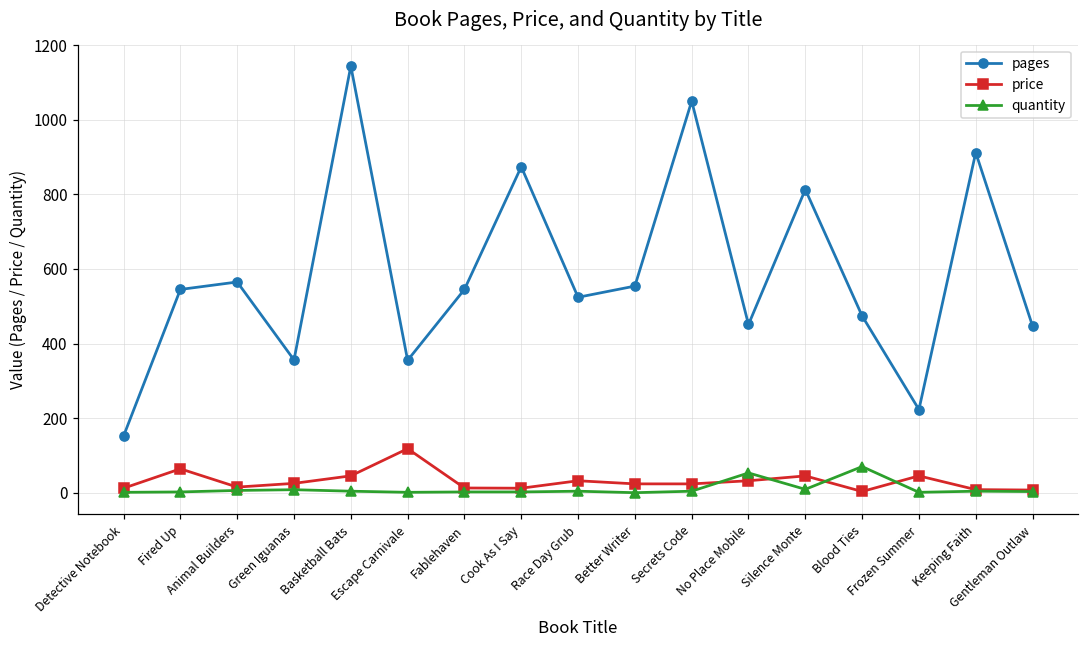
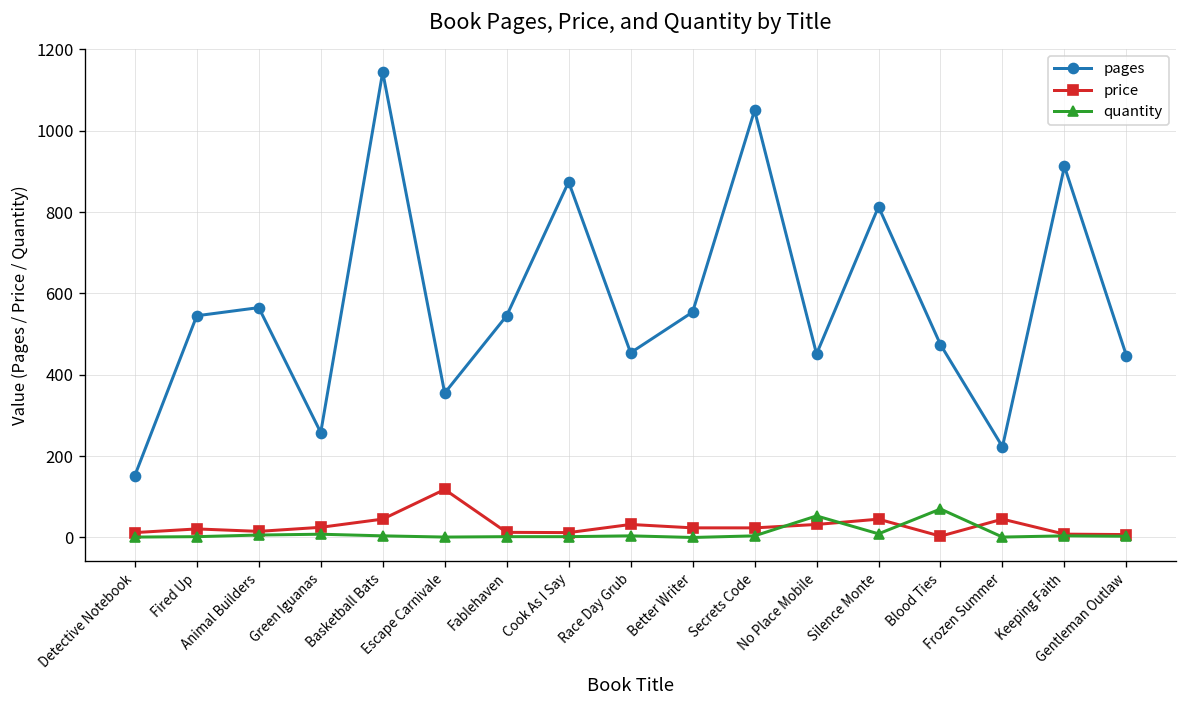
  {
    "pages": {
      "Detective Notebook": 150,
      "Fired Up": 550,
      "Animal Builders": 570,
-     "Green Iguanas": 360,
+     "Green Iguanas": 260,
      "Basketball Bats": 1140,
      "Escape Carnivale": 360,
      "Fablehaven": 550,
      "Cook As I Say": 870,
-     "Race Day Grub": 520,
+     "Race Day Grub": 450,
      "Better Writer": 550,
      "Secrets Code": 1050,
      "No Place Mobile": 450,
      "Silence Monte": 810,
      "Blood Ties": 470,
      "Frozen Summer": 220,
      "Keeping Faith": 910,
      "Gentleman Outlaw": 450
    },
    "price": {
      "Detective Notebook": 10,
-     "Fired Up": 60,
+     "Fired Up": 20,
      "Animal Builders": 20,
      "Green Iguanas": 30,
      "Basketball Bats": 50,
      "Escape Carnivale": 120,
      "Fablehaven": 10,
      "Cook As I Say": 10,
      "Race Day Grub": 30,
      "Better Writer": 20,
      "Secrets Code": 20,
      "No Place Mobile": 30,
      "Silence Monte": 50,
      "Blood Ties": 0,
      "Frozen Summer": 50
    },
    "quantity": {
      "Detective Notebook": 0,
      "Fired Up": 0,
      "Animal Builders": 10,
      "Green Iguanas": 10,
      "Basketball Bats": 0,
      "Escape Carnivale": 0,
      "Fablehaven": 0,
      "Cook As I Say": 0,
      "Race Day Grub": 0,
      "Better Writer": 0,
      "Secrets Code": 0,
      "No Place Mobile": 50,
      "Silence Monte": 10,
      "Blood Ties": 70,
      "Frozen Summer": 0
    }
  }
